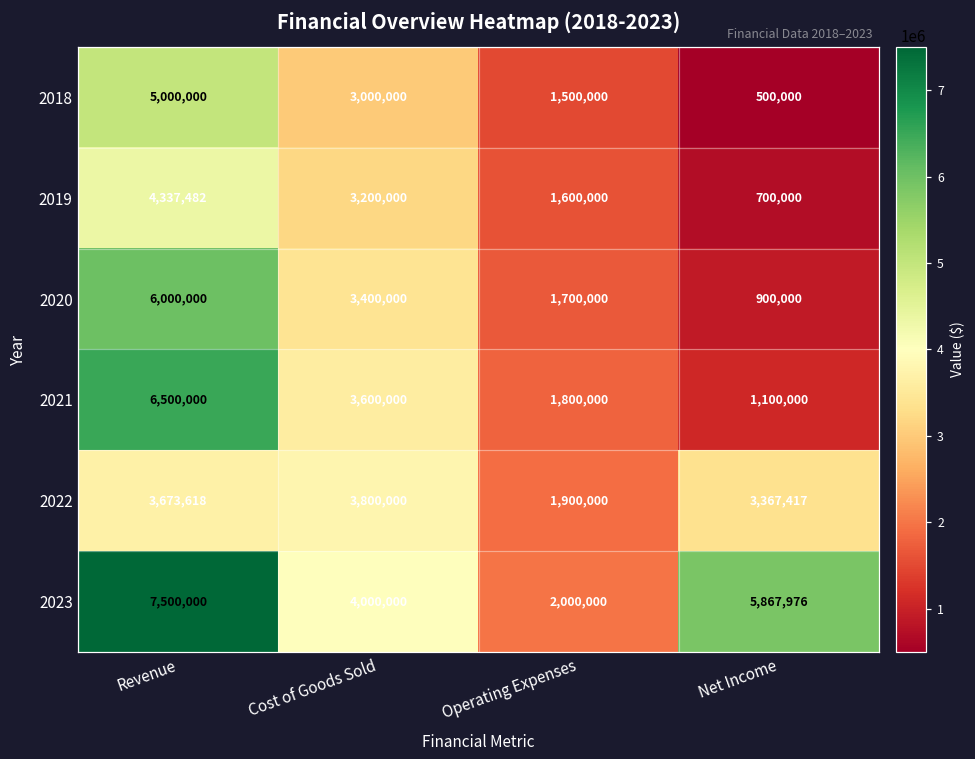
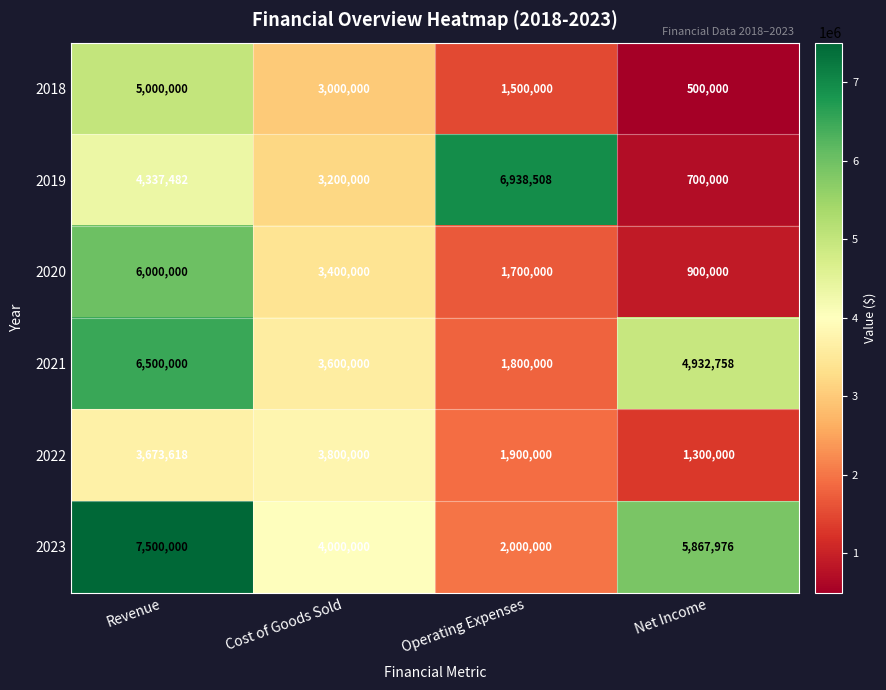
  {
    "2018": {
      "Revenue": "5,000,000",
      "Cost of Goods Sold": "3,000,000",
      "Operating Expenses": "1,500,000",
      "Net Income": "500,000"
    },
    "2019": {
      "Revenue": "4,337,482",
      "Cost of Goods Sold": "3,200,000",
-     "Operating Expenses": "1,600,000",
+     "Operating Expenses": "6,938,508",
      "Net Income": "700,000"
    },
    "2020": {
      "Revenue": "6,000,000",
      "Cost of Goods Sold": "3,400,000",
      "Operating Expenses": "1,700,000",
      "Net Income": "900,000"
    },
    "2021": {
      "Revenue": "6,500,000",
      "Cost of Goods Sold": "3,600,000",
      "Operating Expenses": "1,800,000",
-     "Net Income": "1,100,000"
+     "Net Income": "4,932,758"
    },
    "2022": {
      "Revenue": "3,673,618",
      "Cost of Goods Sold": "3,800,000",
      "Operating Expenses": "1,900,000",
-     "Net Income": "3,367,417"
+     "Net Income": "1,300,000"
    },
    "2023": {
      "Revenue": "7,500,000",
      "Cost of Goods Sold": "4,000,000",
      "Operating Expenses": "2,000,000",
      "Net Income": "5,867,976"
    }
  }
